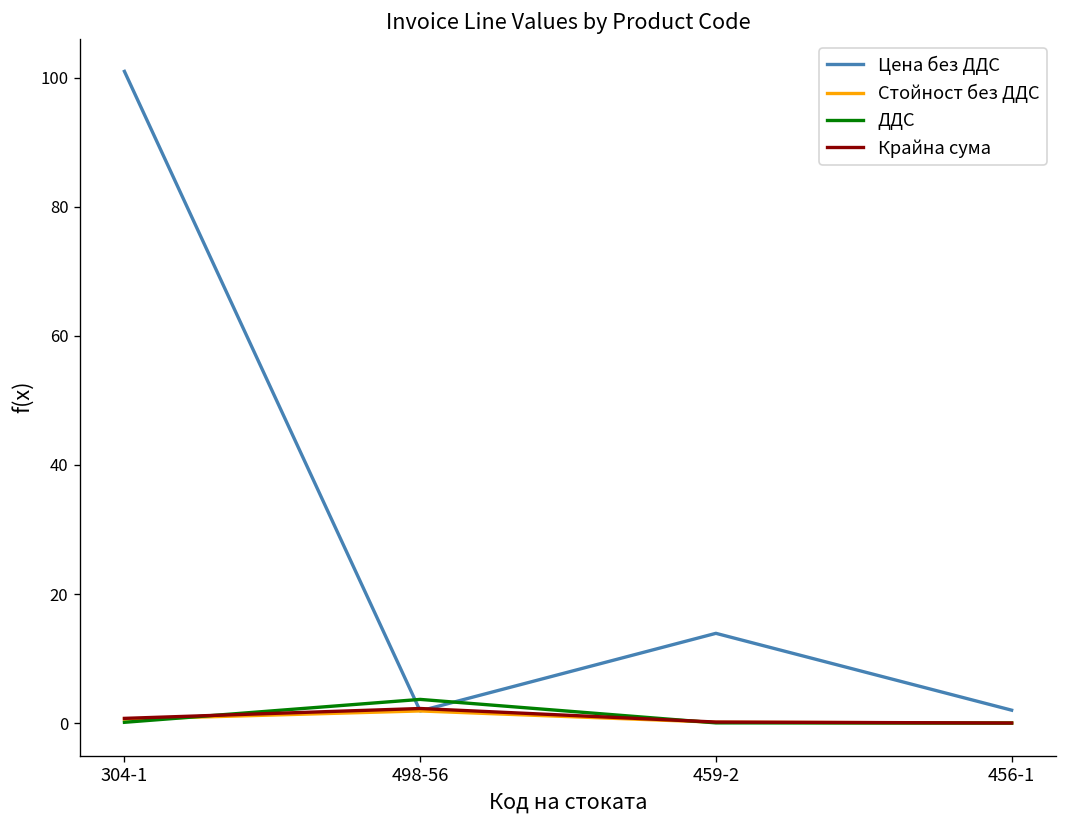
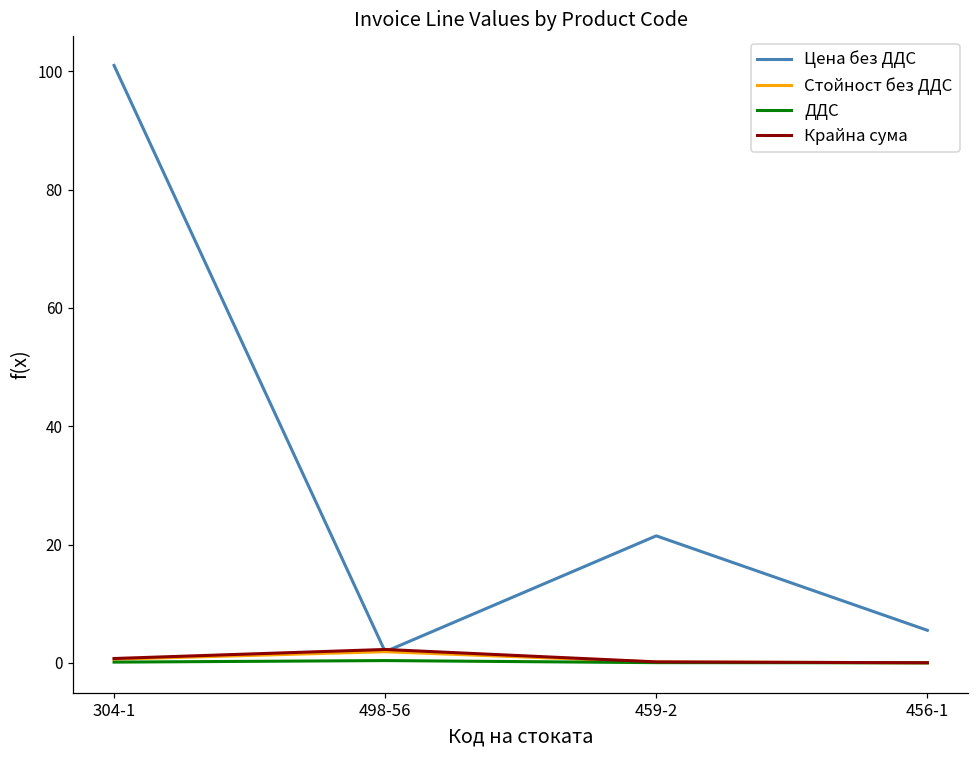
  {
    "Цена без ДДС": {
      "304-1": 101,
-     "459-2": 14,
-     "456-1": 2
+     "459-2": 21,
+     "456-1": 6
    },
    "ДДС": {
      "304-1": 0,
-     "498-56": 4
+     "498-56": 0
    }
  }
